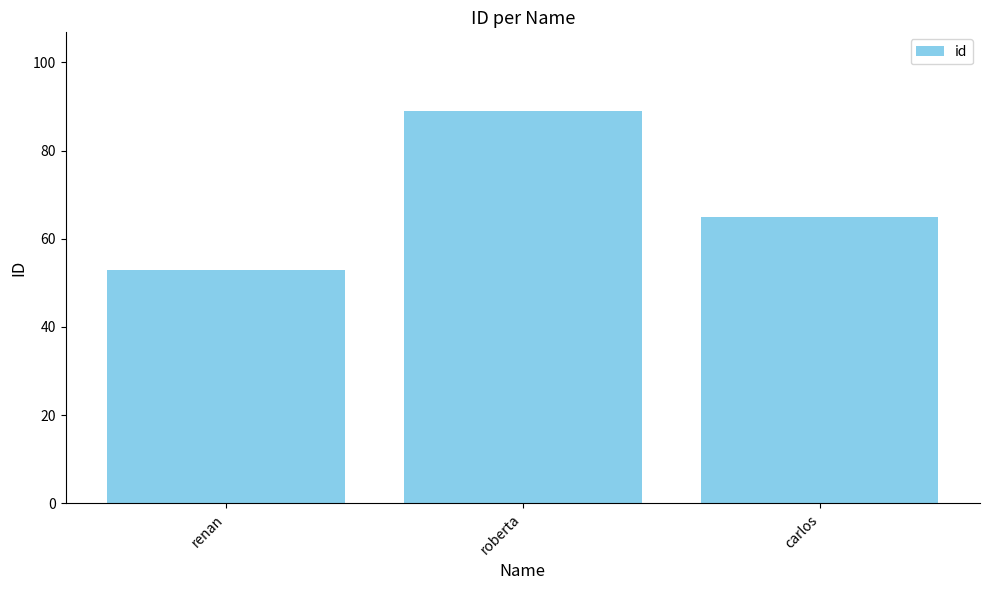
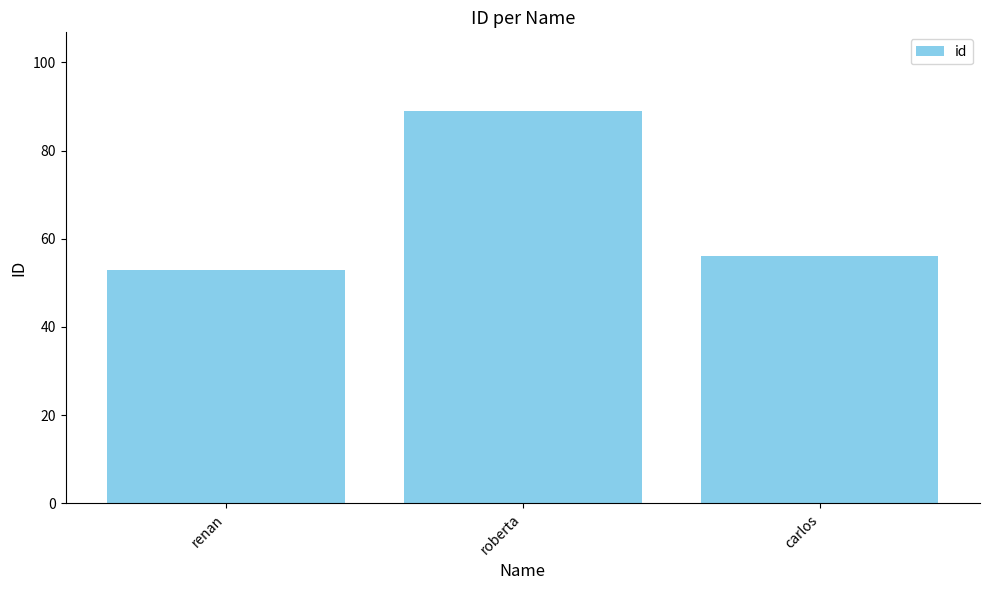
  {
    "renan": 53,
    "roberta": 89,
-   "carlos": 65
+   "carlos": 56
  }
